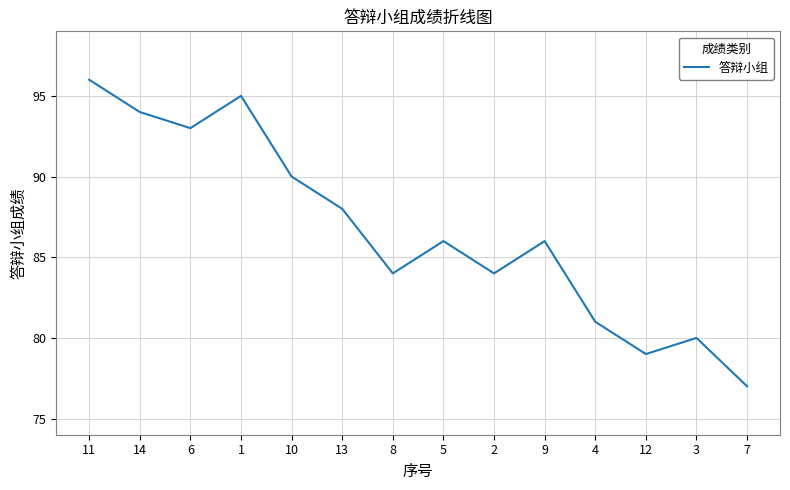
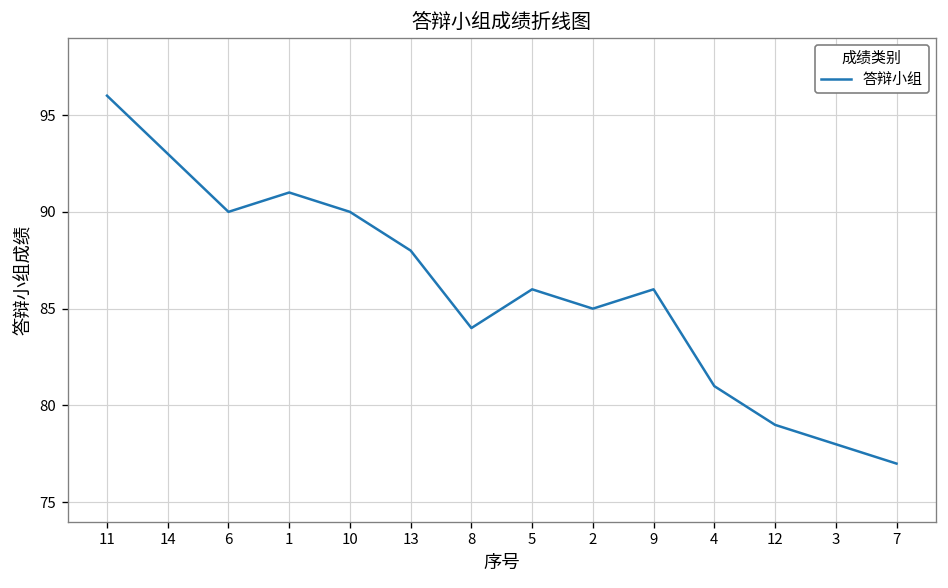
  {
    "11": 96,
-   "14": 94,
-   "6": 93,
-   "1": 95,
+   "14": 93,
+   "6": 90,
+   "1": 91,
    "10": 90,
    "13": 88,
    "8": 84,
    "5": 86,
-   "2": 84,
+   "2": 85,
    "9": 86,
    "4": 81,
    "12": 79,
-   "3": 80,
+   "3": 78,
    "7": 77
  }
